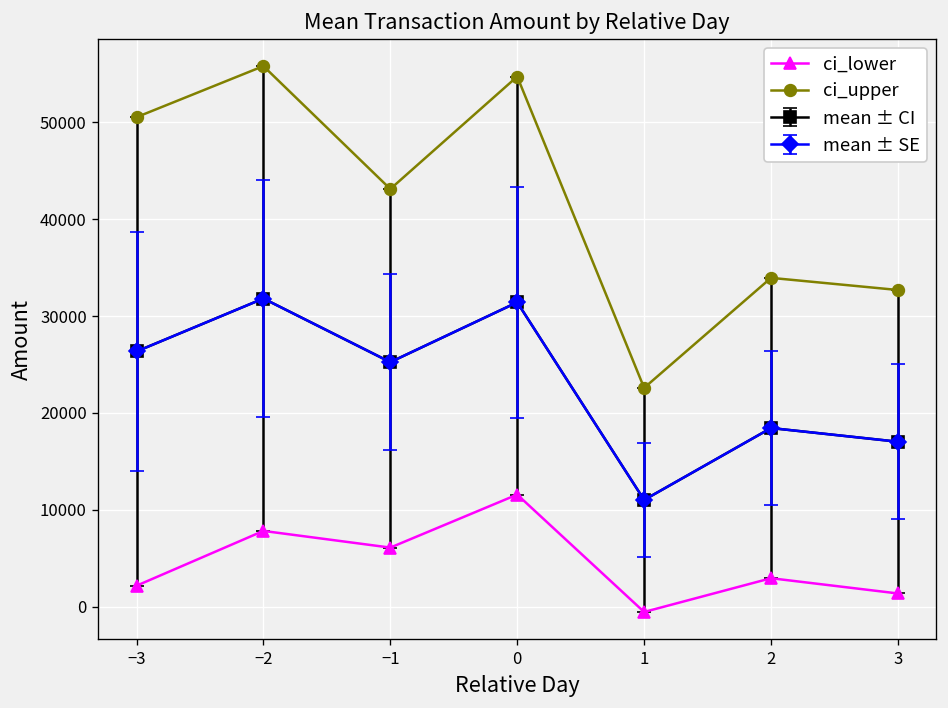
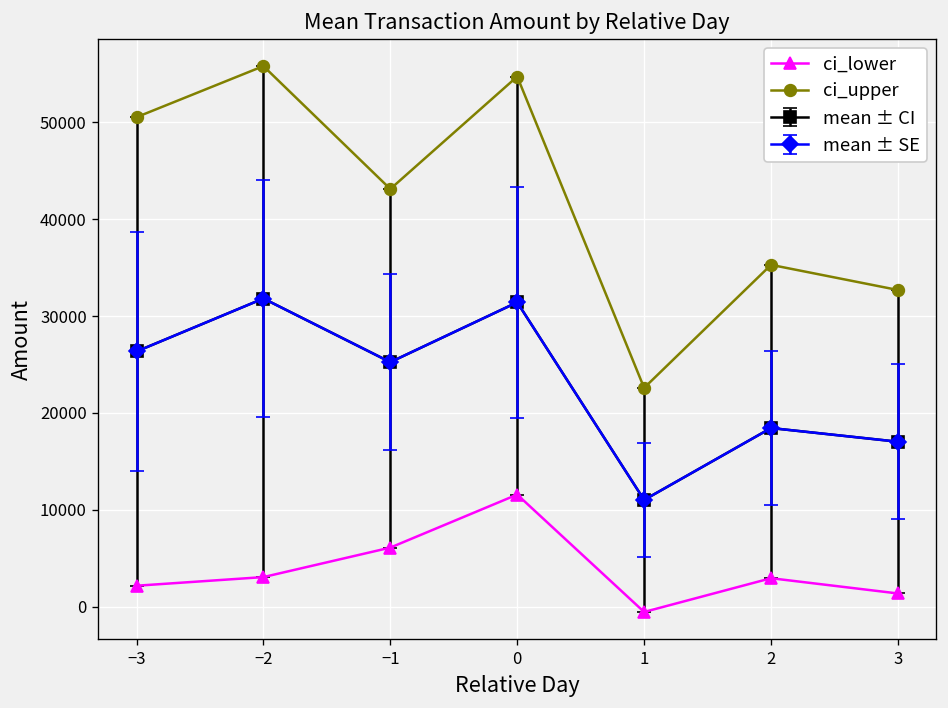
  {
    "ci_lower": {
      "−3": 2000,
-     "−2": 8000,
+     "−2": 3000,
      "−1": 6000,
      "0": 12000,
      "1": -1000,
      "2": 3000,
      "3": 1000
    },
    "ci_upper": {
      "−3": 51000,
      "−2": 56000,
      "−1": 43000,
      "0": 55000,
      "1": 23000,
-     "2": 34000,
+     "2": 35000,
      "3": 33000
    }
  }
